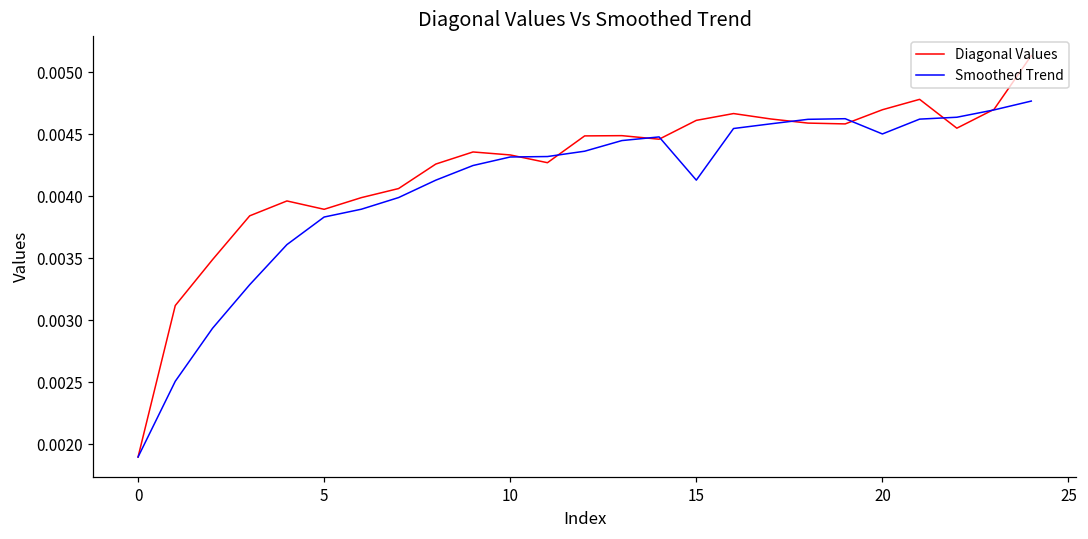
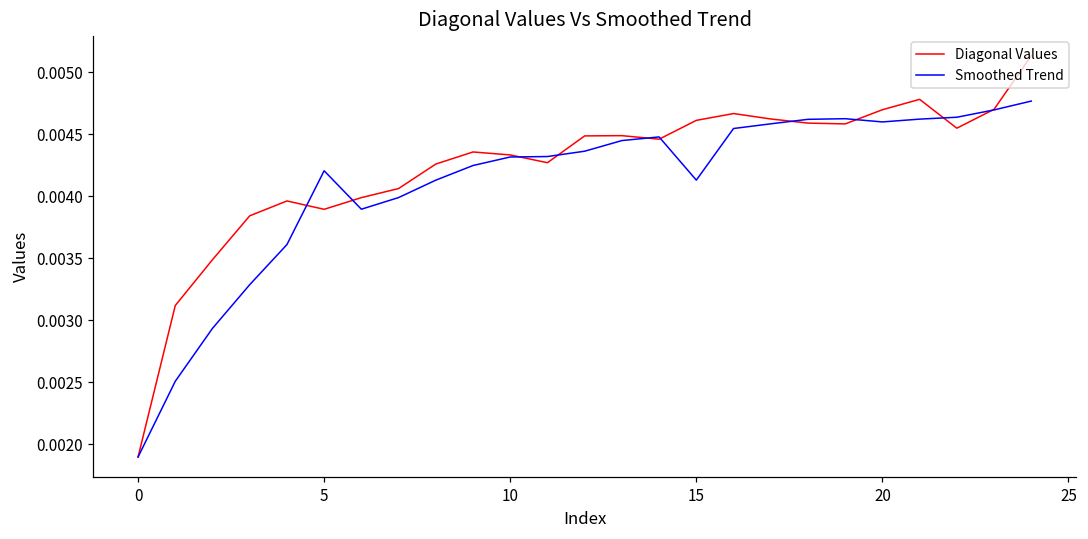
  {
    "Diagonal Values": {
      "5": 0.00389,
      "15": 0.00461,
      "20": 0.00470
    },
    "Smoothed Trend": {
-     "5": 0.00383,
+     "5": 0.00420,
      "15": 0.00413,
-     "20": 0.00450
+     "20": 0.00460
    }
  }
